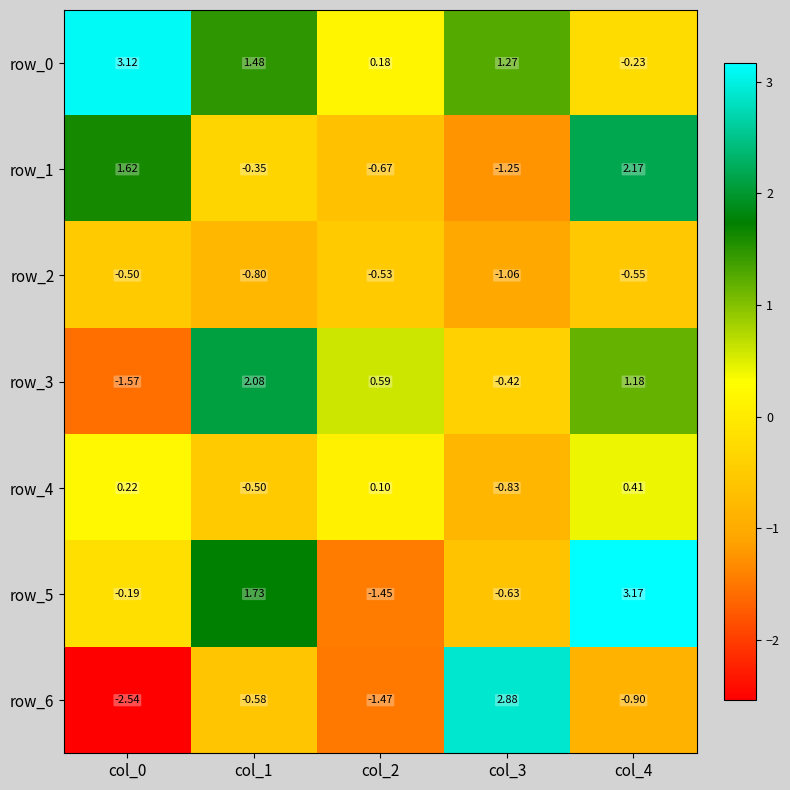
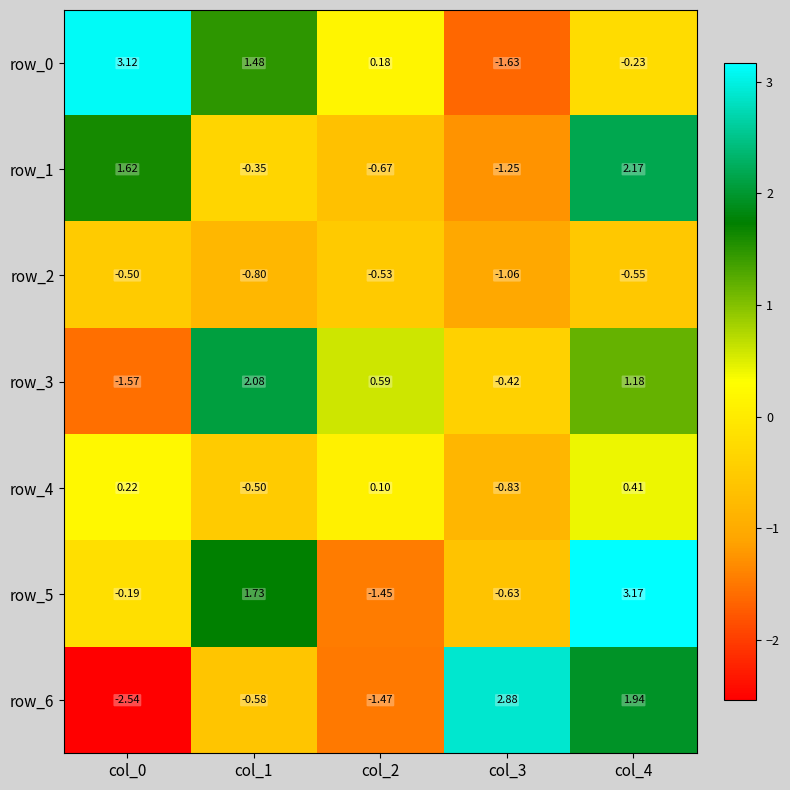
  {
    "row_0": {
-     "col_3": 1.27
+     "col_3": -1.63
    },
    "row_6": {
-     "col_4": -0.90
+     "col_4": 1.94
    }
  }
